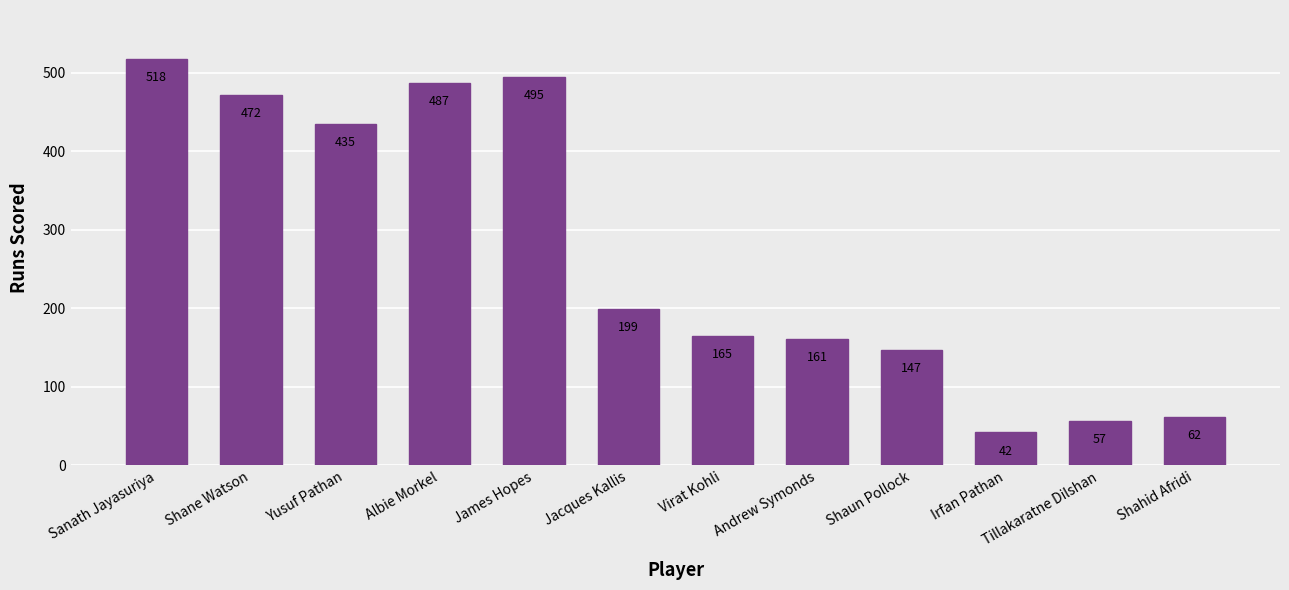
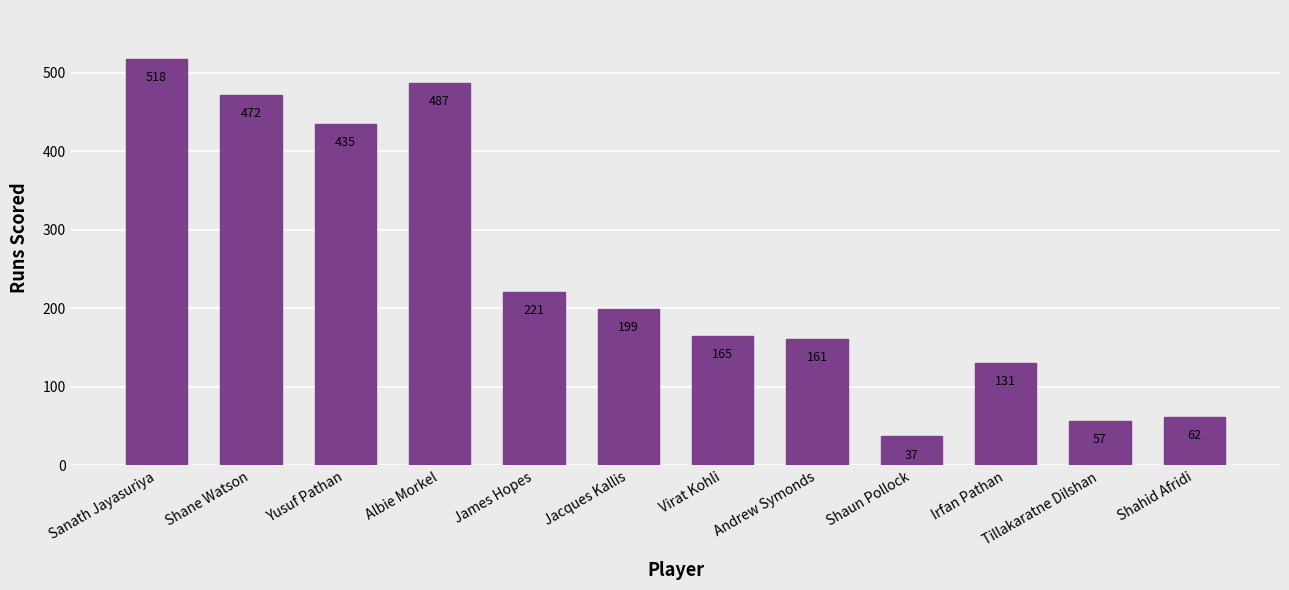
  {
    "Sanath Jayasuriya": 518,
    "Shane Watson": 472,
    "Yusuf Pathan": 435,
    "Albie Morkel": 487,
-   "James Hopes": 495,
+   "James Hopes": 221,
    "Jacques Kallis": 199,
    "Virat Kohli": 165,
    "Andrew Symonds": 161,
-   "Shaun Pollock": 147,
-   "Irfan Pathan": 42,
+   "Shaun Pollock": 37,
+   "Irfan Pathan": 131,
    "Tillakaratne Dilshan": 57,
    "Shahid Afridi": 62
  }
